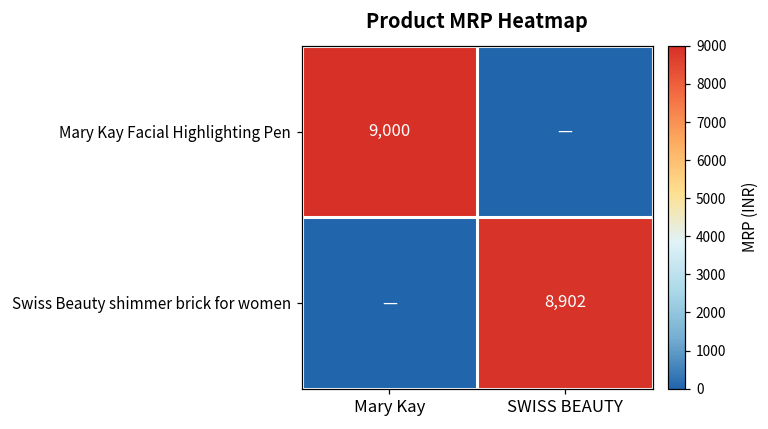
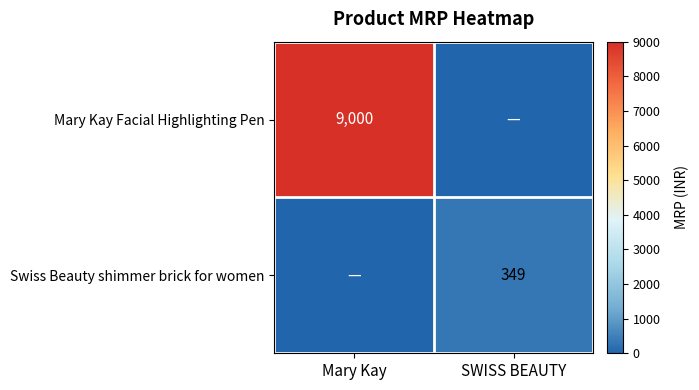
  {
    "Mary Kay Facial Highlighting Pen": {
      "Mary Kay": "9,000"
    },
    "Swiss Beauty shimmer brick for women": {
-     "SWISS BEAUTY": "8,902"
+     "SWISS BEAUTY": "349"
    }
  }
